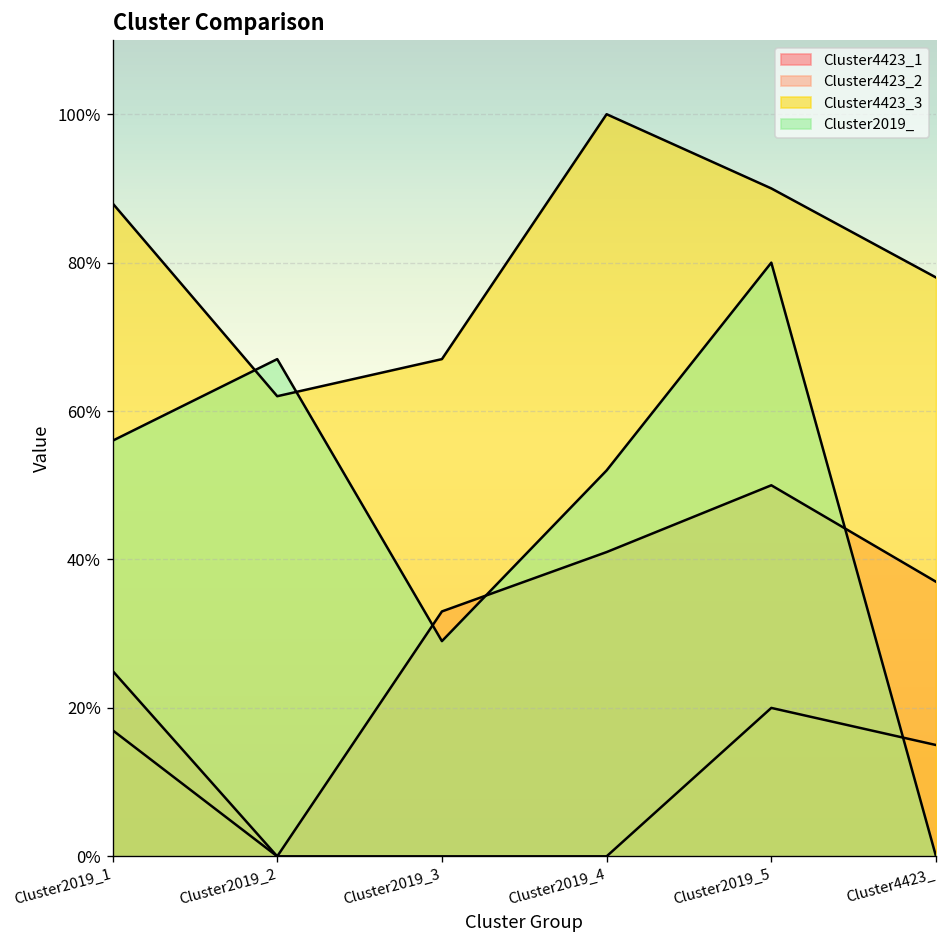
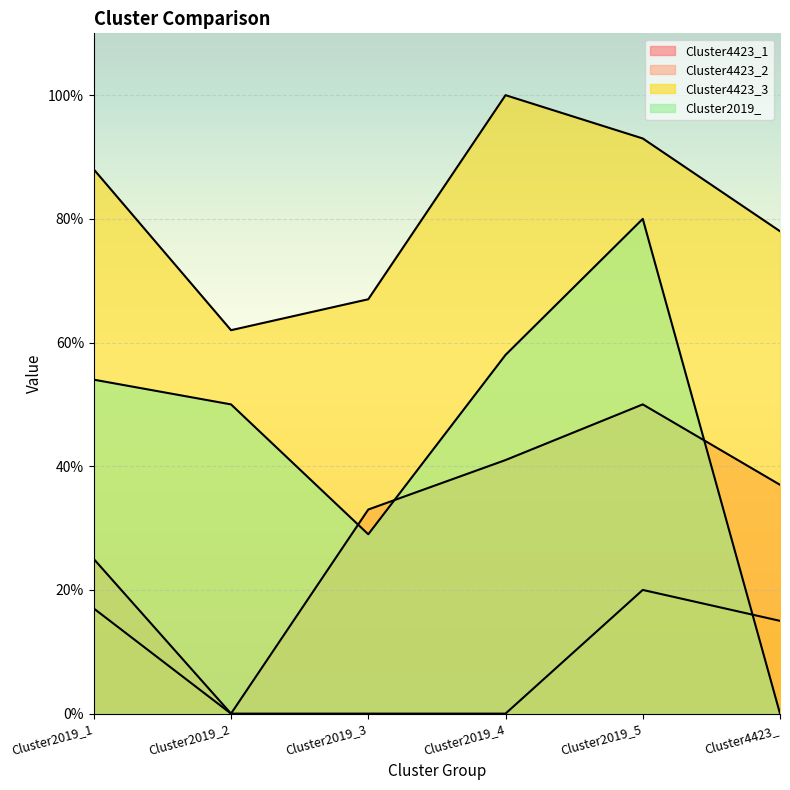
  {
    "Cluster4423_3": {
      "Cluster2019_1": "88%",
      "Cluster2019_2": "62%",
      "Cluster2019_3": "67%",
      "Cluster2019_4": "100%",
-     "Cluster2019_5": "90%",
+     "Cluster2019_5": "93%",
      "Cluster4423_": "78%"
    },
    "Cluster2019_": {
-     "Cluster2019_1": "56%",
-     "Cluster2019_2": "67%",
+     "Cluster2019_1": "54%",
+     "Cluster2019_2": "50%",
      "Cluster2019_3": "29%",
-     "Cluster2019_4": "52%",
+     "Cluster2019_4": "58%",
      "Cluster2019_5": "80%",
      "Cluster4423_": "0%"
    }
  }
